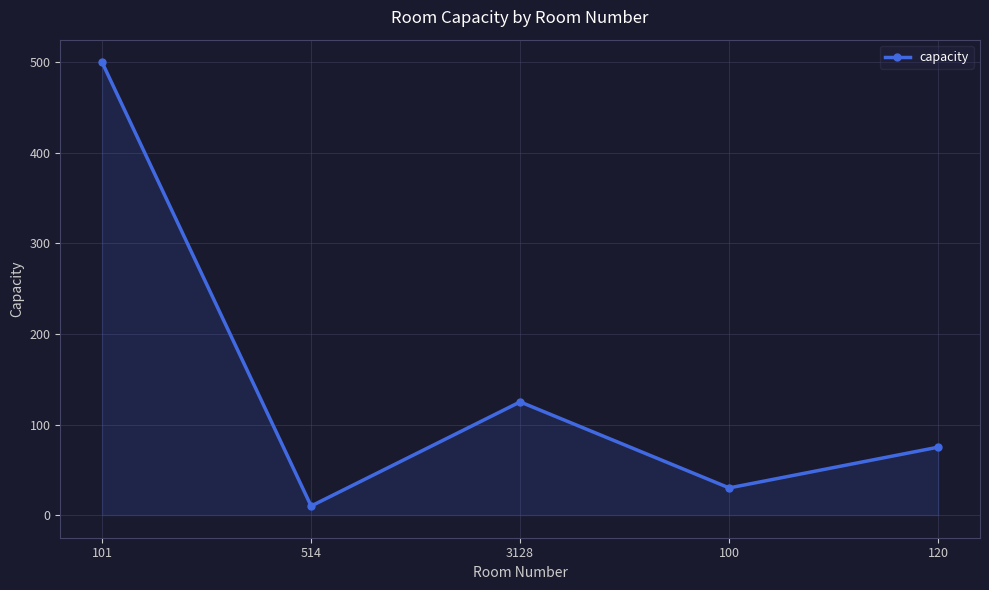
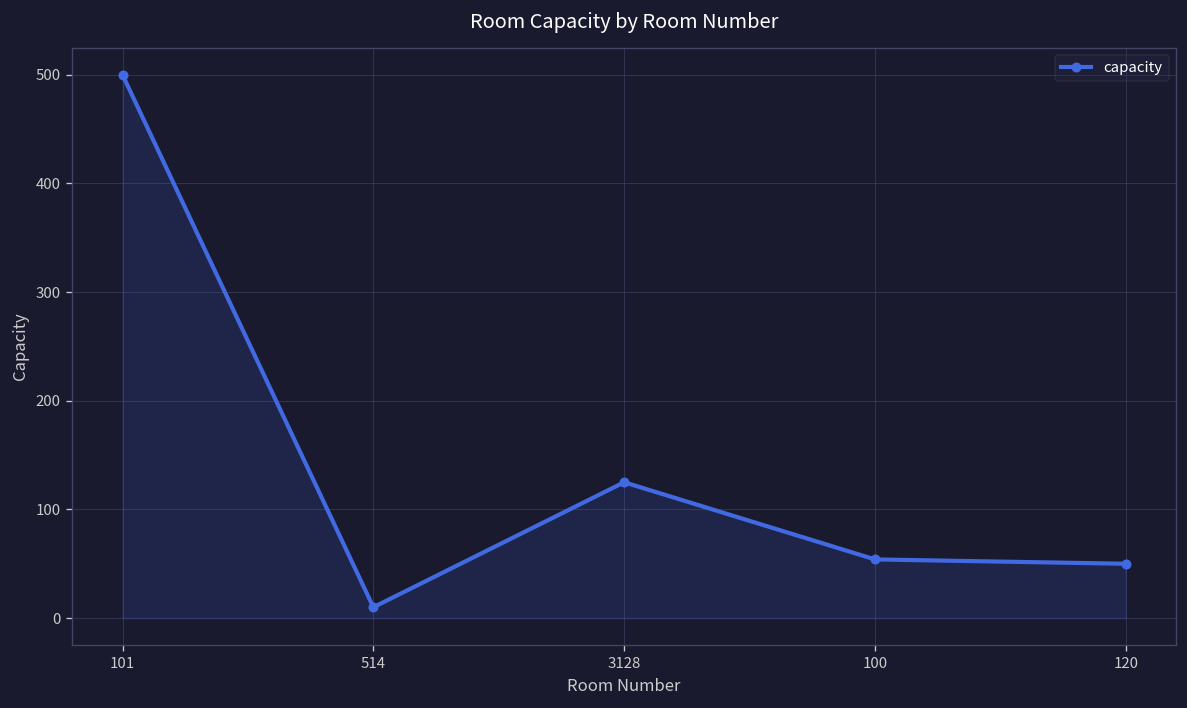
  {
    "101": 500,
    "514": 10,
    "3128": 130,
-   "100": 30,
-   "120": 80
+   "100": 50,
+   "120": 50
  }
